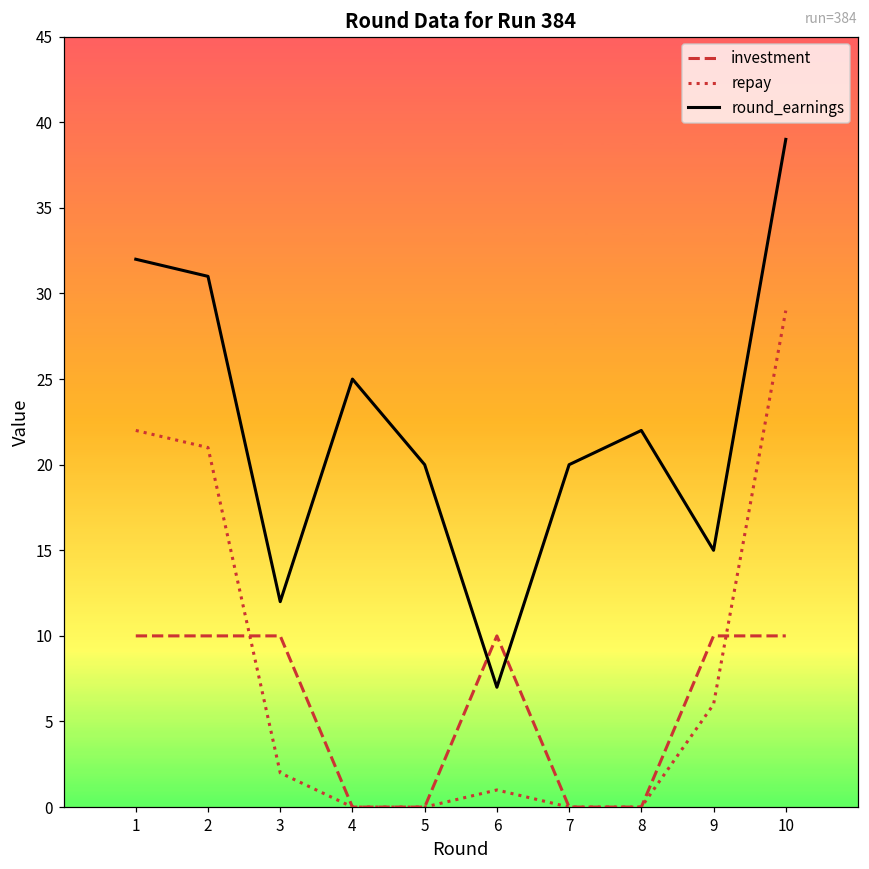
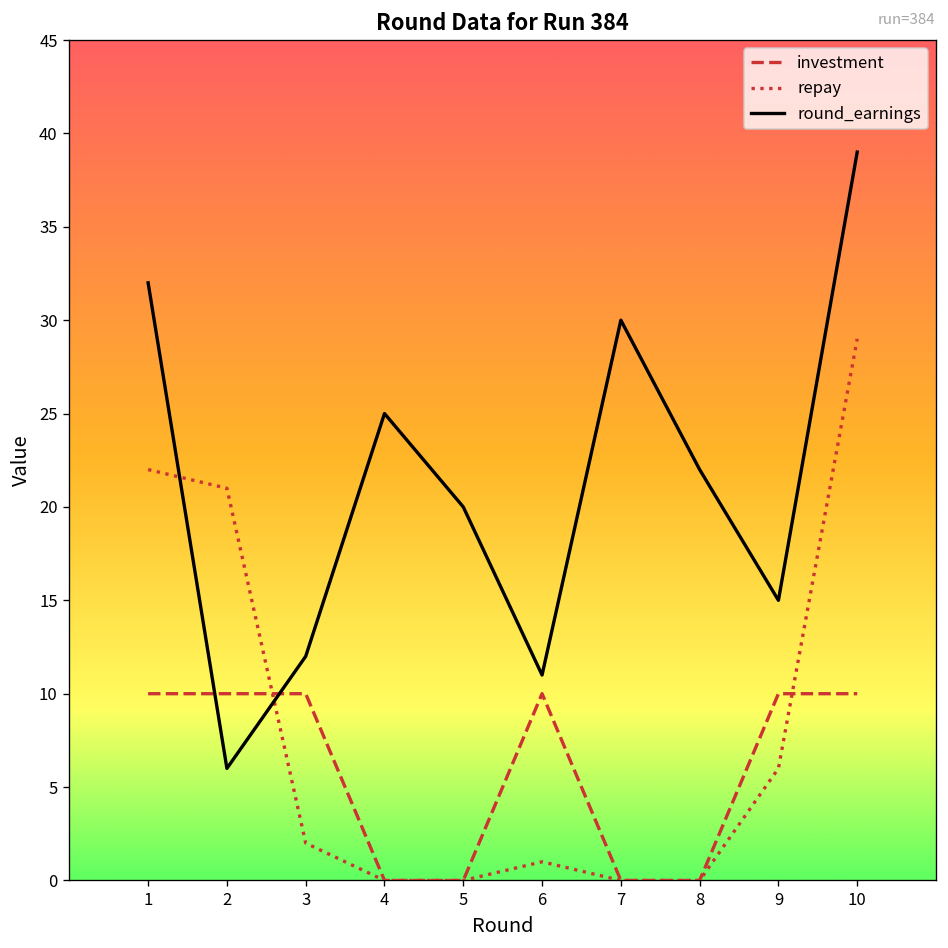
  {
    "round_earnings": {
      "1": 32,
-     "2": 31,
+     "2": 6,
      "3": 12,
      "4": 25,
      "5": 20,
-     "6": 7,
-     "7": 20,
+     "6": 11,
+     "7": 30,
      "8": 22,
      "9": 15,
      "10": 39
    }
  }
